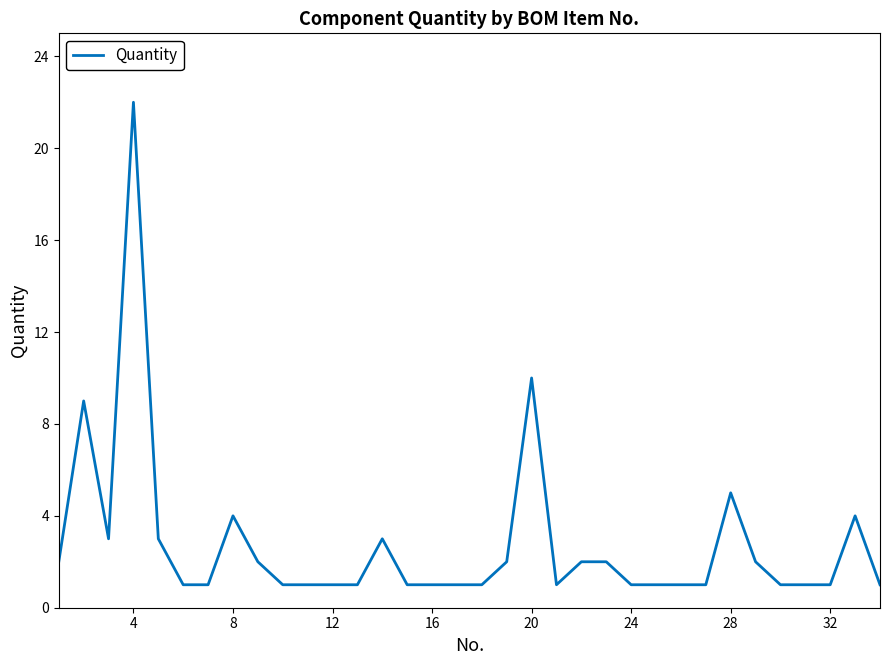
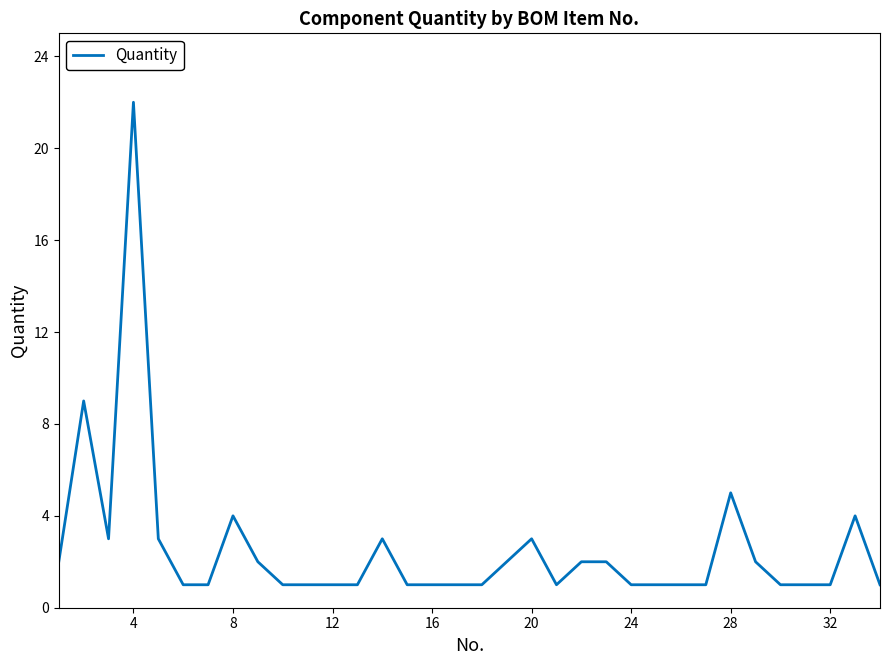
  {
    "4": 22,
    "8": 4,
    "12": 1,
    "16": 1,
-   "20": 10,
+   "20": 3,
    "24": 1,
    "28": 5,
    "32": 1
  }
